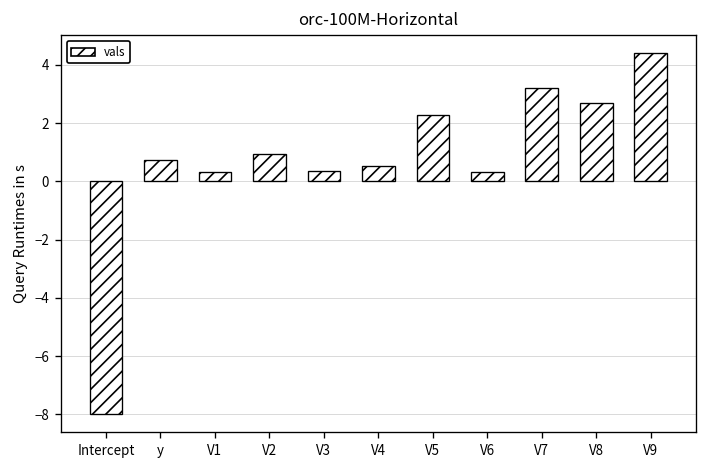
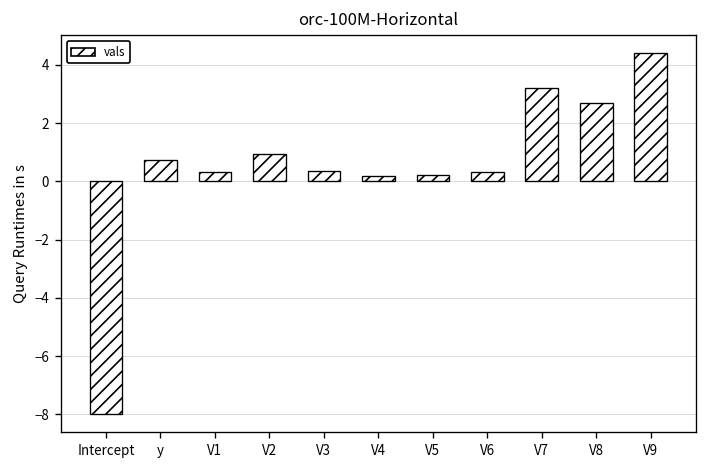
  {
    "Intercept": -8.0,
    "y": 0.7,
    "V1": 0.3,
    "V2": 0.9,
    "V3": 0.3,
-   "V4": 0.5,
-   "V5": 2.3,
+   "V4": 0.2,
+   "V5": 0.2,
    "V6": 0.3,
    "V7": 3.2,
    "V8": 2.7,
    "V9": 4.4
  }
